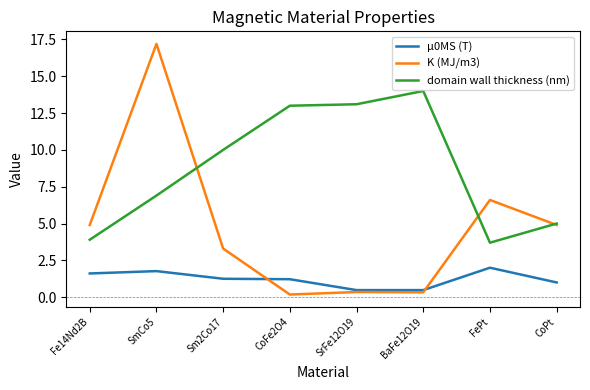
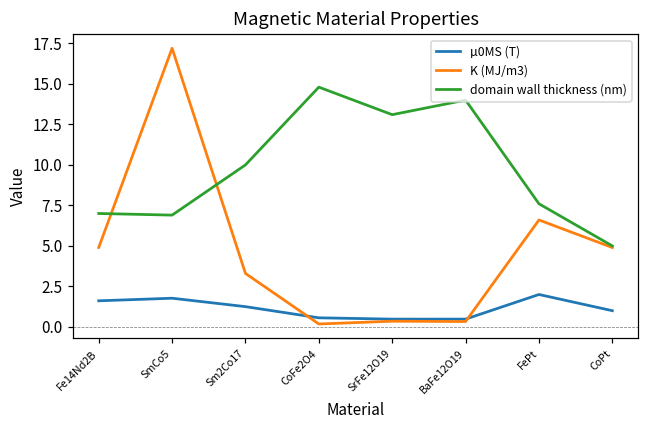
  {
    "µ0MS (T)": {
      "Fe14Nd2B": 1.6,
      "SmCo5": 1.8,
      "Sm2Co17": 1.3,
-     "CoFe2O4": 1.2,
+     "CoFe2O4": 0.6,
      "FePt": 2.0,
      "CoPt": 1.0
    },
    "K (MJ/m3)": {
      "Fe14Nd2B": 4.9,
      "SmCo5": 17.2,
      "Sm2Co17": 3.3,
      "CoFe2O4": 0.2,
      "FePt": 6.6
    },
    "domain wall thickness (nm)": {
-     "Fe14Nd2B": 3.9,
+     "Fe14Nd2B": 7.0,
      "SmCo5": 6.9,
      "Sm2Co17": 10.0,
-     "CoFe2O4": 13.0,
+     "CoFe2O4": 14.8,
      "SrFe12O19": 13.1,
      "BaFe12O19": 14.0,
-     "FePt": 3.7
+     "FePt": 7.6
    }
  }
